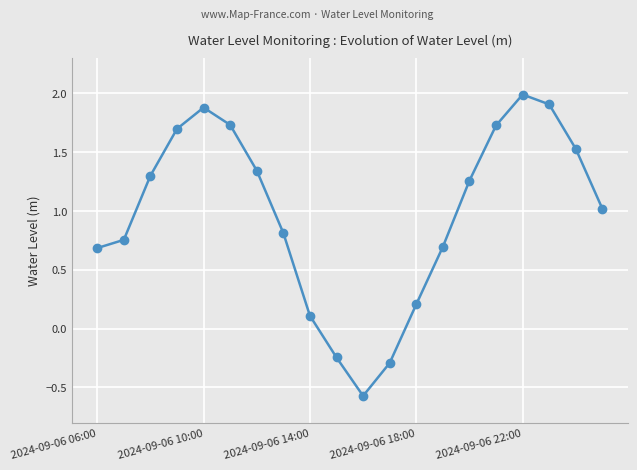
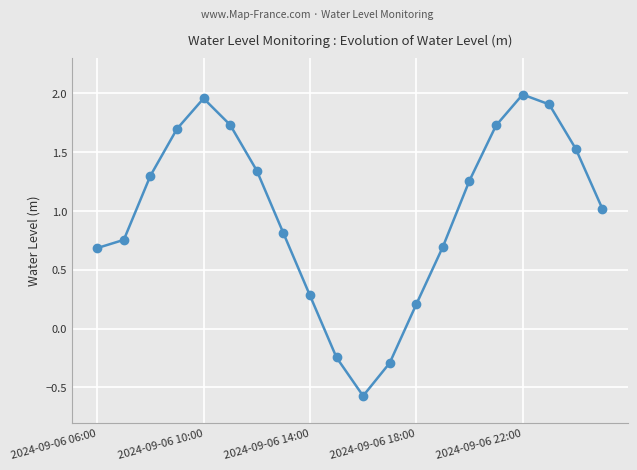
  {
    "2024-09-06 06:00": 0.69,
-   "2024-09-06 10:00": 1.88,
-   "2024-09-06 14:00": 0.11,
+   "2024-09-06 10:00": 1.96,
+   "2024-09-06 14:00": 0.28,
    "2024-09-06 18:00": 0.21,
    "2024-09-06 22:00": 1.99
  }
